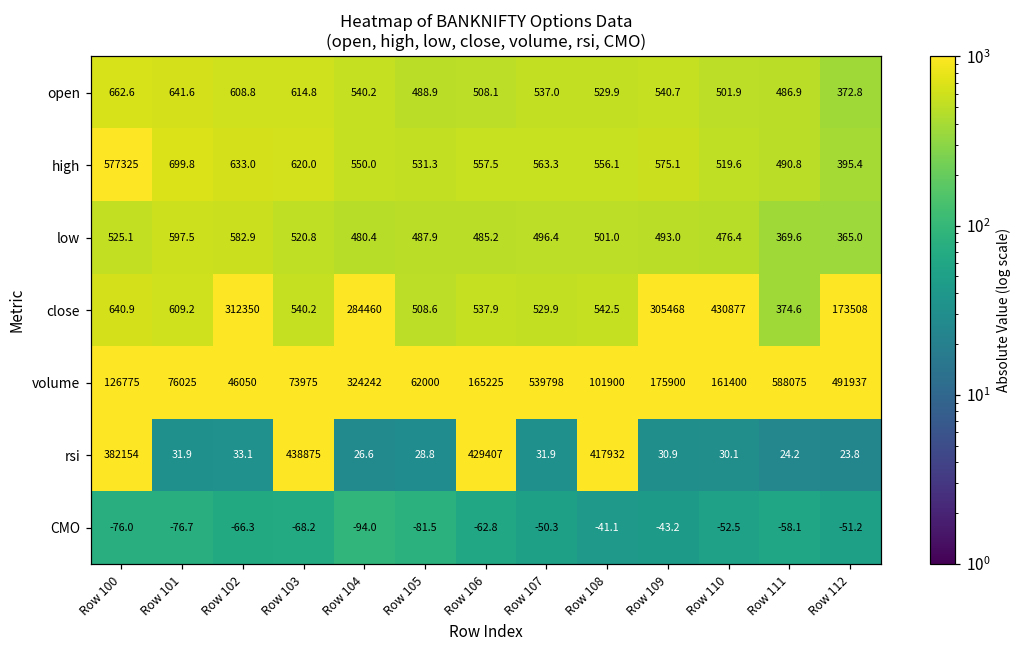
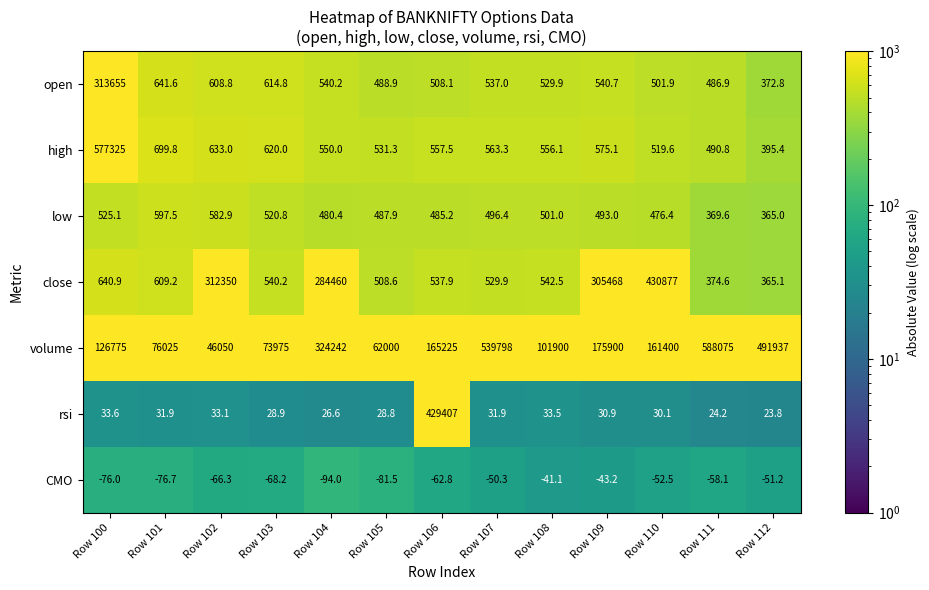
  {
    "open": {
-     "Row 100": 662.6,
+     "Row 100": 313655,
      "Row 101": 641.6,
      "Row 102": 608.8,
      "Row 103": 614.8,
      "Row 104": 540.2,
      "Row 105": 488.9,
      "Row 106": 508.1,
      "Row 107": 537.0,
      "Row 108": 529.9,
      "Row 109": 540.7,
      "Row 110": 501.9,
      "Row 111": 486.9,
      "Row 112": 372.8
    },
    "high": {
      "Row 100": 577325,
      "Row 101": 699.8,
      "Row 102": 633.0,
      "Row 103": 620.0,
      "Row 104": 550.0,
      "Row 105": 531.3,
      "Row 106": 557.5,
      "Row 107": 563.3,
      "Row 108": 556.1,
      "Row 109": 575.1,
      "Row 110": 519.6,
      "Row 111": 490.8,
      "Row 112": 395.4
    },
    "low": {
      "Row 100": 525.1,
      "Row 101": 597.5,
      "Row 102": 582.9,
      "Row 103": 520.8,
      "Row 104": 480.4,
      "Row 105": 487.9,
      "Row 106": 485.2,
      "Row 107": 496.4,
      "Row 108": 501.0,
      "Row 109": 493.0,
      "Row 110": 476.4,
      "Row 111": 369.6,
      "Row 112": 365.0
    },
    "close": {
      "Row 100": 640.9,
      "Row 101": 609.2,
      "Row 102": 312350,
      "Row 103": 540.2,
      "Row 104": 284460,
      "Row 105": 508.6,
      "Row 106": 537.9,
      "Row 107": 529.9,
      "Row 108": 542.5,
      "Row 109": 305468,
      "Row 110": 430877,
      "Row 111": 374.6,
-     "Row 112": 173508
+     "Row 112": 365.1
    },
    "volume": {
      "Row 100": 126775,
      "Row 101": 76025,
      "Row 102": 46050,
      "Row 103": 73975,
      "Row 104": 324242,
      "Row 105": 62000,
      "Row 106": 165225,
      "Row 107": 539798,
      "Row 108": 101900,
      "Row 109": 175900,
      "Row 110": 161400,
      "Row 111": 588075,
      "Row 112": 491937
    },
    "rsi": {
-     "Row 100": 382154,
+     "Row 100": 33.6,
      "Row 101": 31.9,
      "Row 102": 33.1,
-     "Row 103": 438875,
+     "Row 103": 28.9,
      "Row 104": 26.6,
      "Row 105": 28.8,
      "Row 106": 429407,
      "Row 107": 31.9,
-     "Row 108": 417932,
+     "Row 108": 33.5,
      "Row 109": 30.9,
      "Row 110": 30.1,
      "Row 111": 24.2,
      "Row 112": 23.8
    },
    "CMO": {
      "Row 100": -76.0,
      "Row 101": -76.7,
      "Row 102": -66.3,
      "Row 103": -68.2,
      "Row 104": -94.0,
      "Row 105": -81.5,
      "Row 106": -62.8,
      "Row 107": -50.3,
      "Row 108": -41.1,
      "Row 109": -43.2,
      "Row 110": -52.5,
      "Row 111": -58.1,
      "Row 112": -51.2
    }
  }
